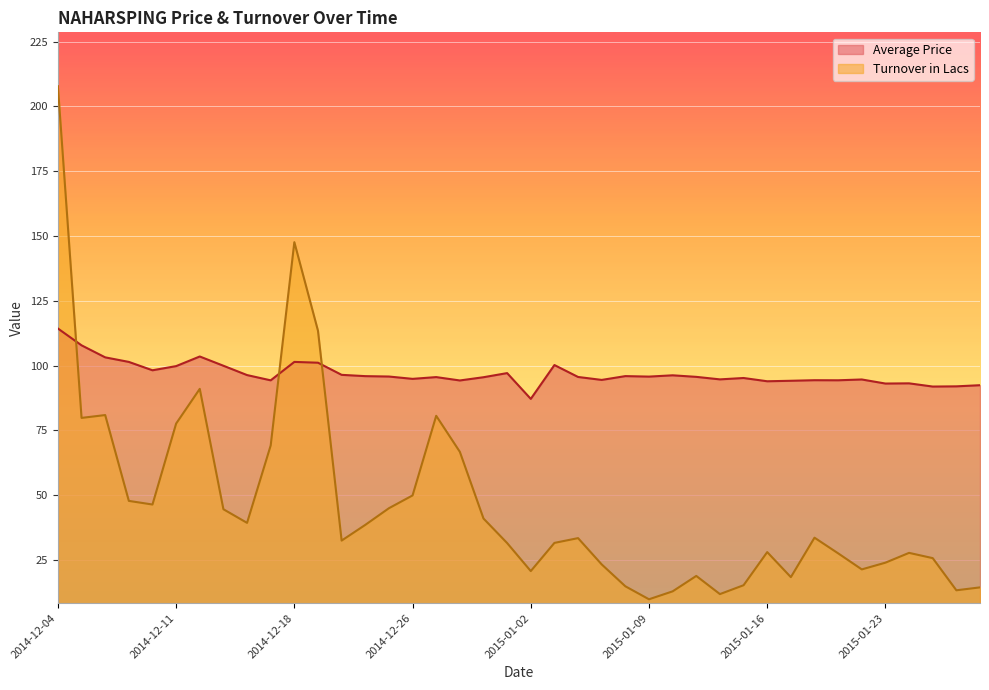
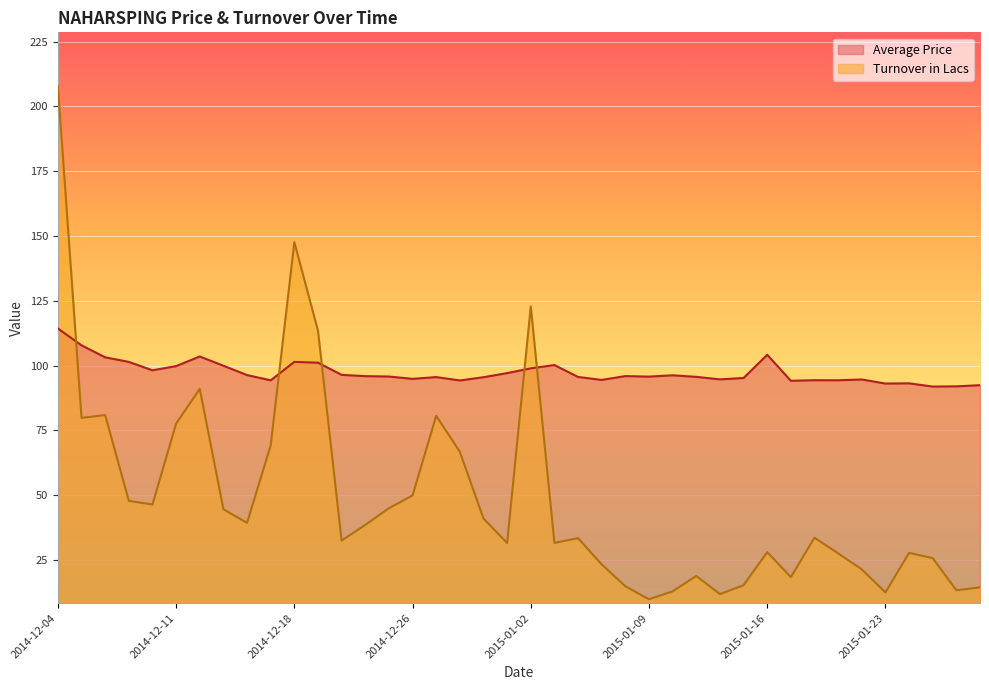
  {
    "Average Price": {
      "2014-12-04": 114,
      "2014-12-11": 100,
      "2014-12-18": 101,
      "2014-12-26": 95,
-     "2015-01-02": 87,
+     "2015-01-02": 99,
      "2015-01-09": 96,
-     "2015-01-16": 94,
+     "2015-01-16": 104,
      "2015-01-23": 93
    },
    "Turnover in Lacs": {
      "2014-12-04": 208,
      "2014-12-11": 78,
      "2014-12-18": 148,
      "2014-12-26": 50,
-     "2015-01-02": 21,
+     "2015-01-02": 123,
      "2015-01-09": 10,
      "2015-01-16": 28,
-     "2015-01-23": 24
+     "2015-01-23": 12
    }
  }
